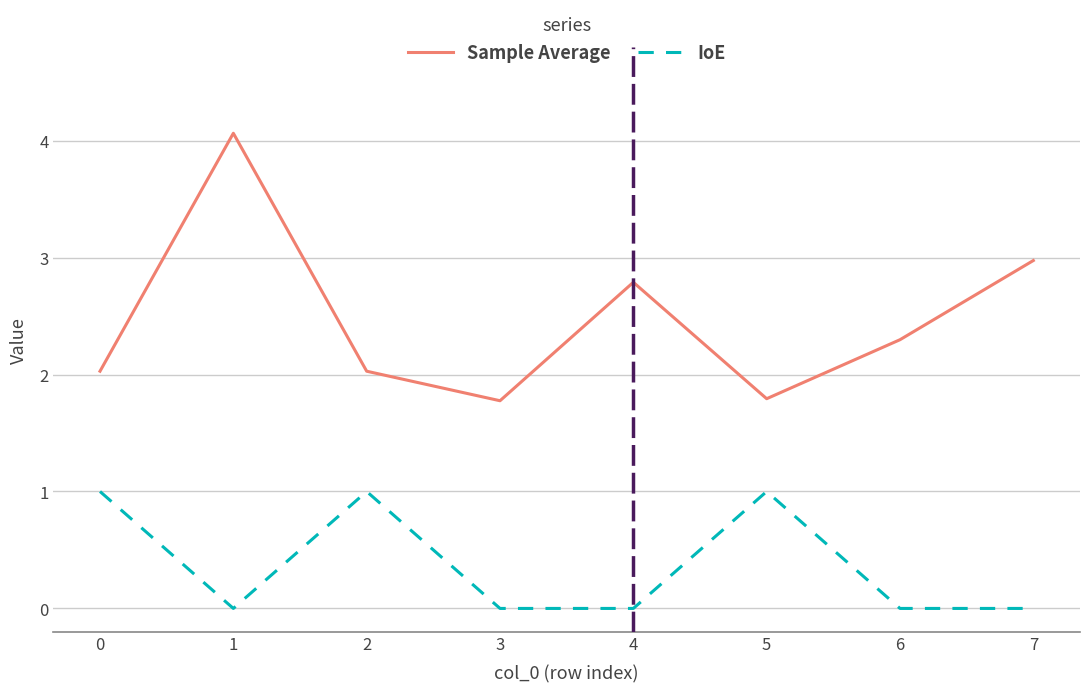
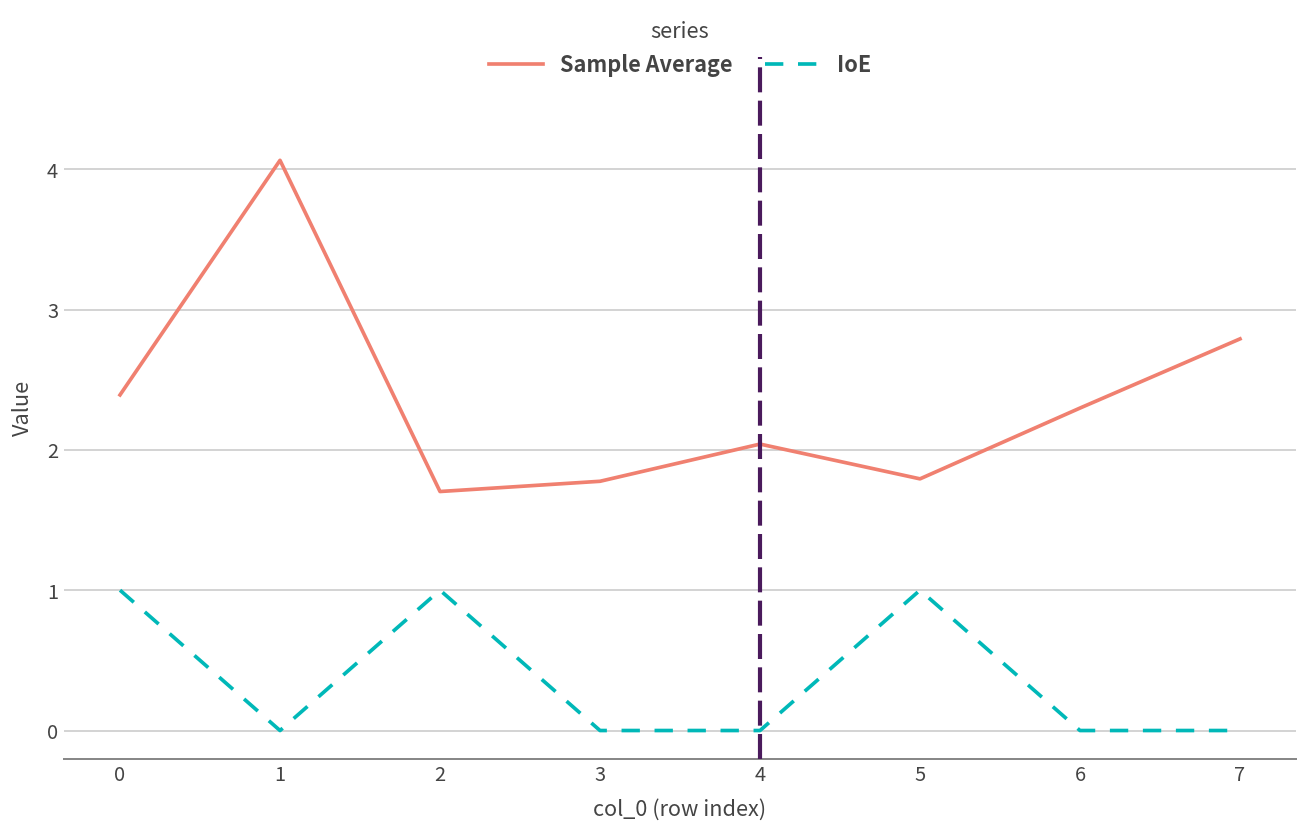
  {
    "Sample Average": {
-     "0": 2.03,
+     "0": 2.39,
      "1": 4.06,
-     "2": 2.03,
+     "2": 1.70,
      "3": 1.78,
-     "4": 2.79,
+     "4": 2.04,
      "5": 1.79,
      "6": 2.30,
-     "7": 2.97
+     "7": 2.79
    },
    "IoE": {
      "0": 1.00,
      "1": 0.00,
      "2": 1.00,
      "3": 0.00,
      "4": 0.00,
      "5": 1.00,
      "6": 0.00,
      "7": 0.00
    }
  }
